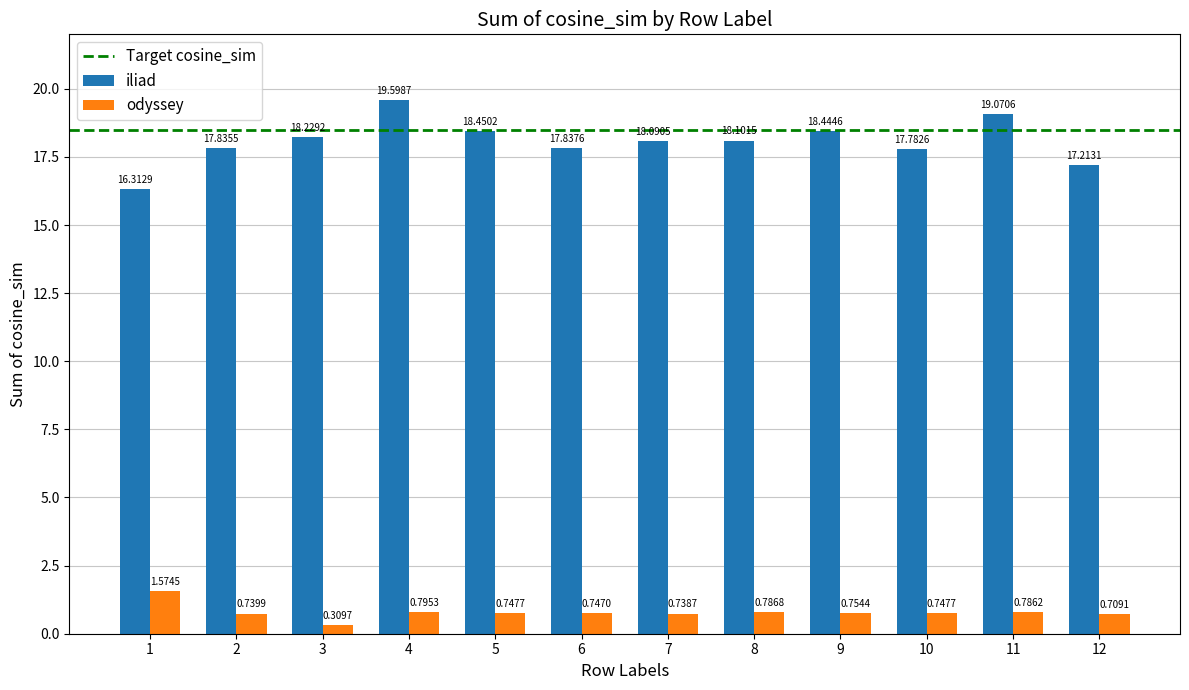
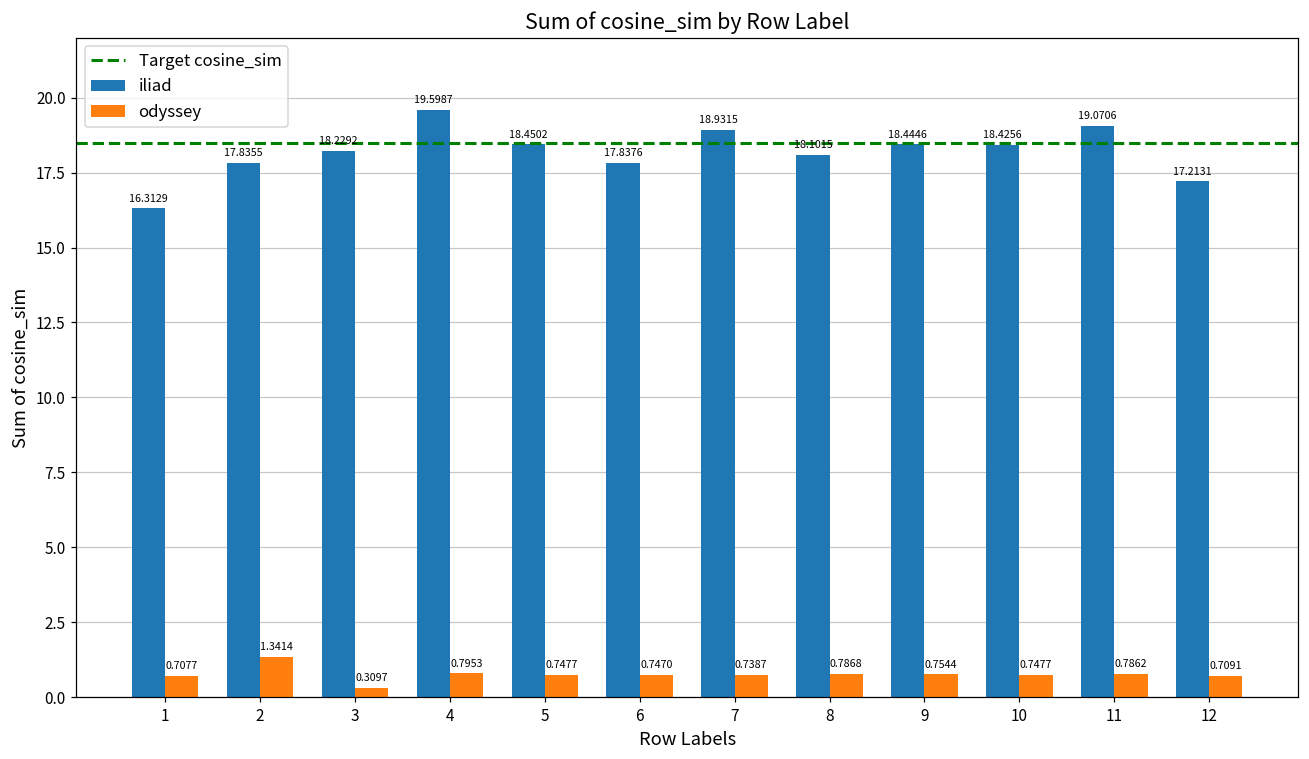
  {
    "iliad": {
      "1": 16.3129,
      "2": 17.8355,
      "3": 18.2292,
      "4": 19.5987,
      "5": 18.4502,
      "6": 17.8376,
-     "7": 18.0905,
+     "7": 18.9315,
      "8": 18.1015,
      "9": 18.4446,
-     "10": 17.7826,
+     "10": 18.4256,
      "11": 19.0706,
      "12": 17.2131
    },
    "odyssey": {
-     "1": 1.5745,
-     "2": 0.7399,
+     "1": 0.7077,
+     "2": 1.3414,
      "3": 0.3097,
      "4": 0.7953,
      "5": 0.7477,
      "6": 0.7470,
      "7": 0.7387,
      "8": 0.7868,
      "9": 0.7544,
      "10": 0.7477,
      "11": 0.7862,
      "12": 0.7091
    }
  }
